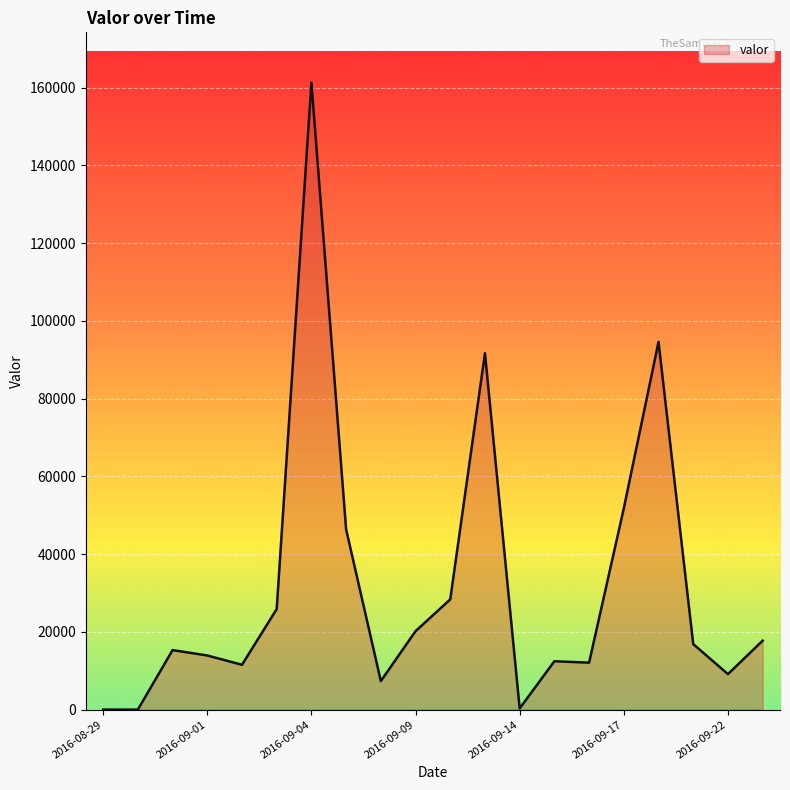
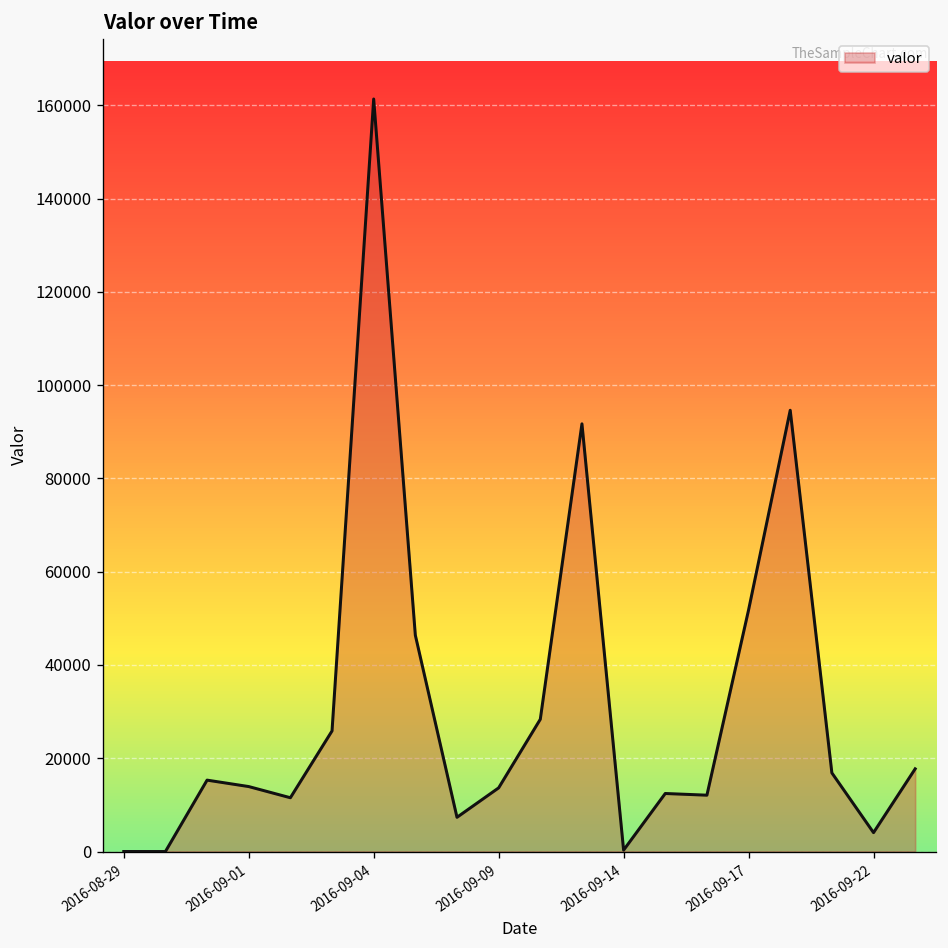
  {
    "2016-08-29": 0,
    "2016-09-01": 14000,
    "2016-09-04": 161000,
-   "2016-09-09": 20000,
+   "2016-09-09": 14000,
    "2016-09-14": 0,
    "2016-09-17": 52000,
-   "2016-09-22": 9000
+   "2016-09-22": 4000
  }
